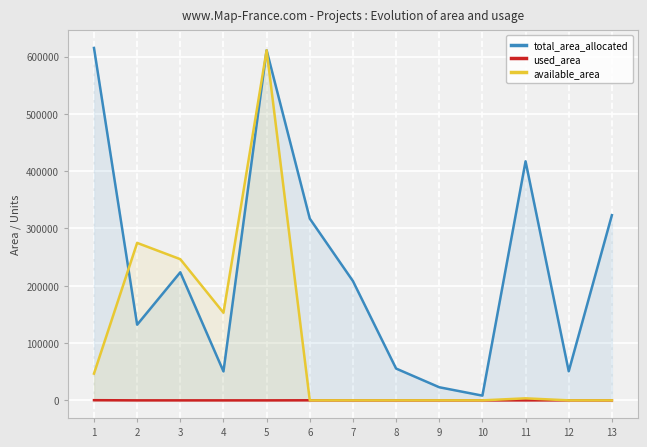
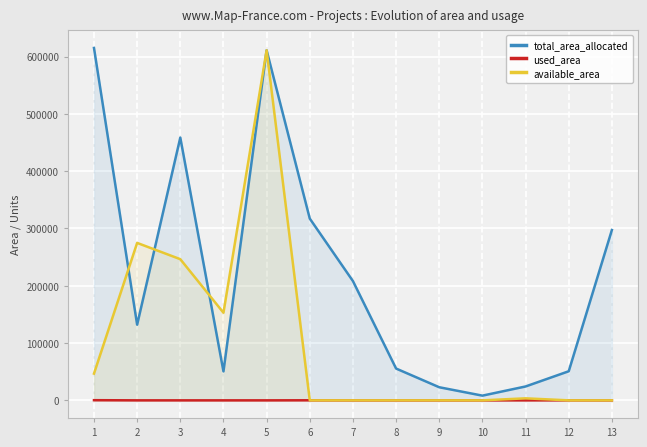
  {
    "total_area_allocated": {
      "1": 620000,
      "2": 130000,
-     "3": 220000,
+     "3": 460000,
      "4": 50000,
      "6": 320000,
      "7": 210000,
      "8": 60000,
      "9": 20000,
      "10": 10000,
-     "11": 420000,
+     "11": 20000,
      "12": 50000,
-     "13": 320000
+     "13": 300000
    },
    "used_area": {
      "1": 0,
      "2": 0,
      "3": 0,
      "4": 0,
      "5": 0
    },
    "available_area": {
      "1": 50000,
      "2": 270000,
      "3": 250000,
      "4": 150000
    }
  }
